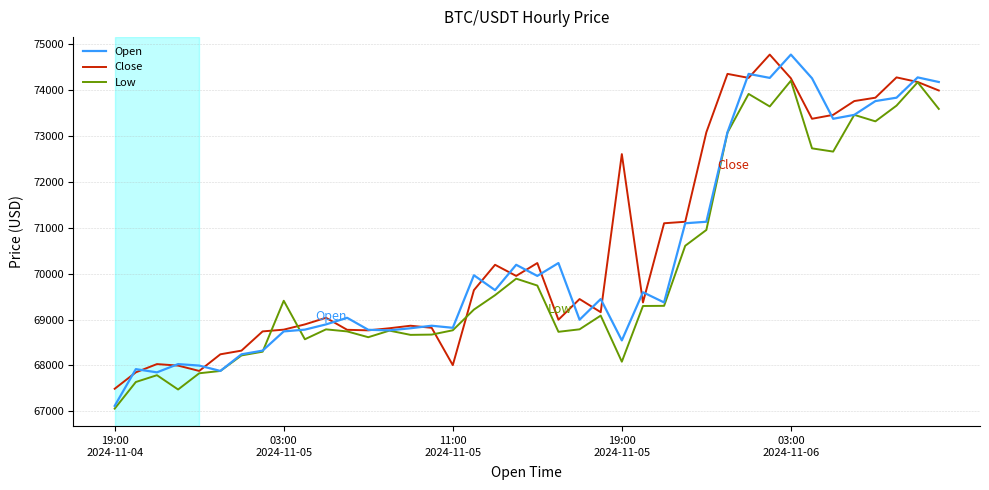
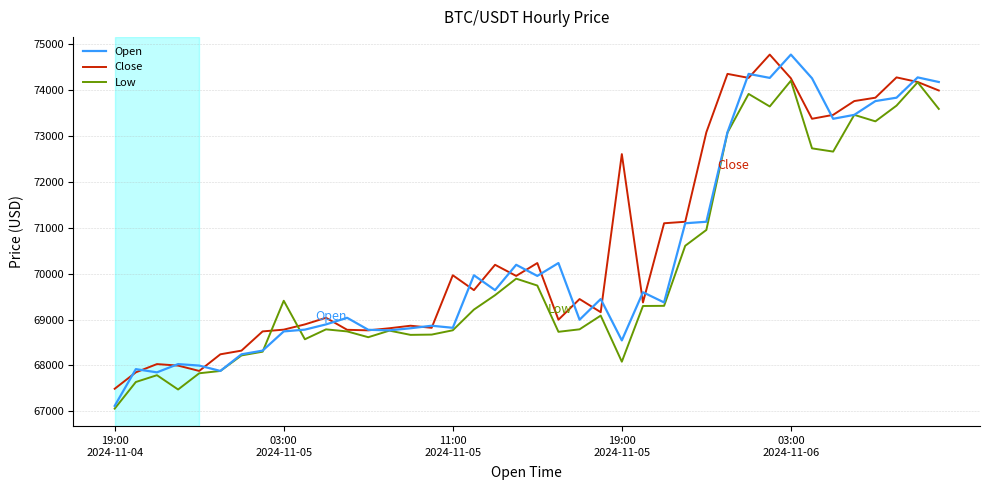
  {
    "Open": {
      "19:00 2024-11-04": 67100,
      "19:00 2024-11-05": 68500,
      "03:00 2024-11-06": 74800
    },
    "Close": {
      "19:00 2024-11-04": 67500,
-     "11:00 2024-11-05": 68000,
+     "11:00 2024-11-05": 70000,
      "19:00 2024-11-05": 72600
    },
    "Low": {
      "19:00 2024-11-04": 67100,
      "03:00 2024-11-05": 69400,
      "19:00 2024-11-05": 68100
    }
  }
